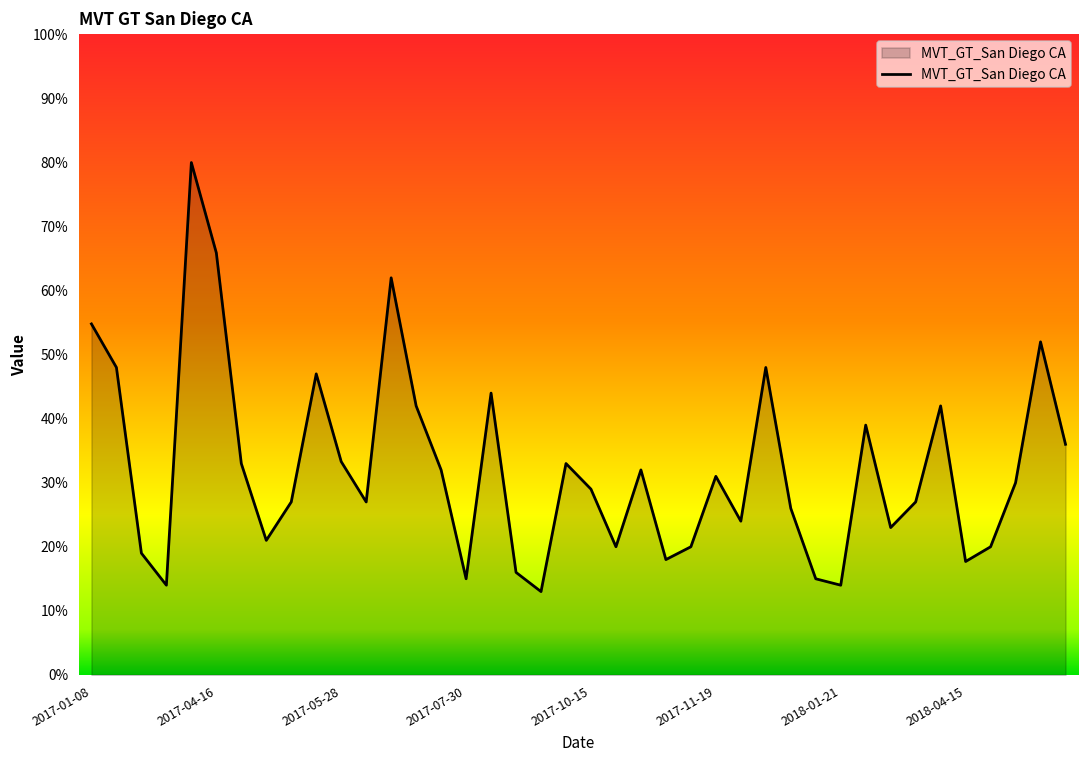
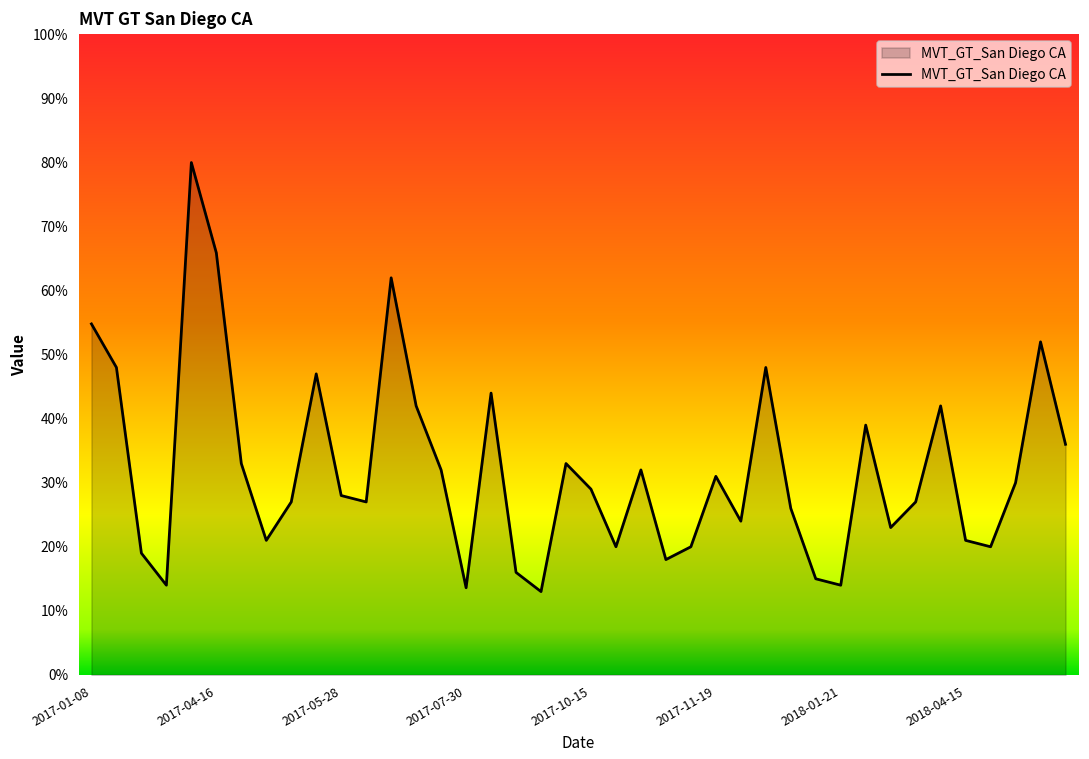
  {
    "2017-01-08": "55%",
    "2017-04-16": "66%",
-   "2017-05-28": "33%",
-   "2017-07-30": "15%",
+   "2017-05-28": "28%",
+   "2017-07-30": "14%",
    "2017-10-15": "29%",
    "2017-11-19": "31%",
    "2018-01-21": "14%",
-   "2018-04-15": "18%"
+   "2018-04-15": "21%"
  }
